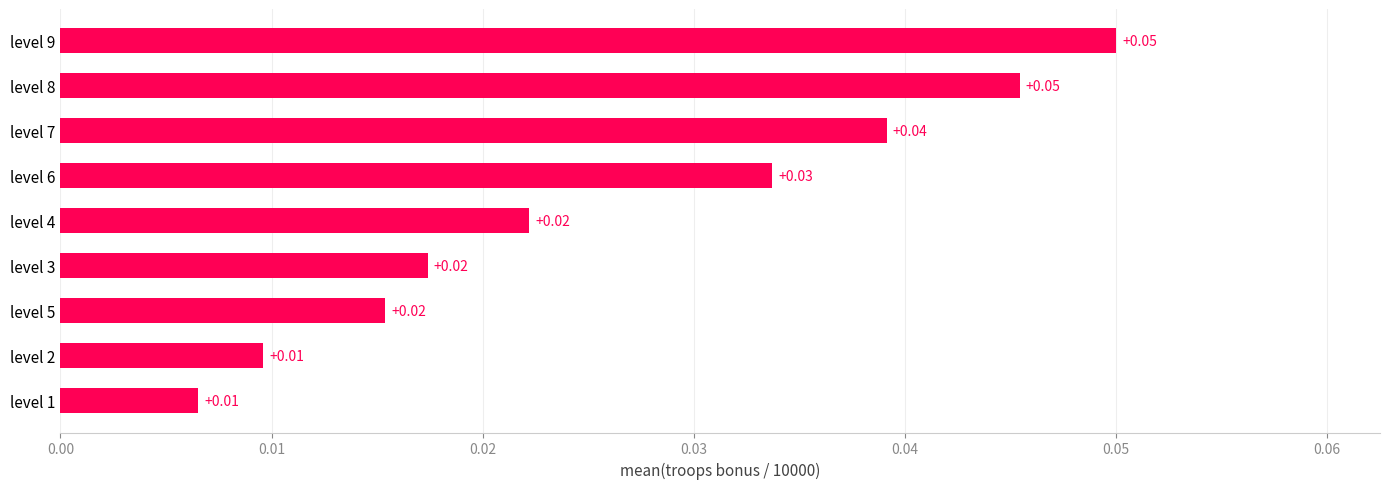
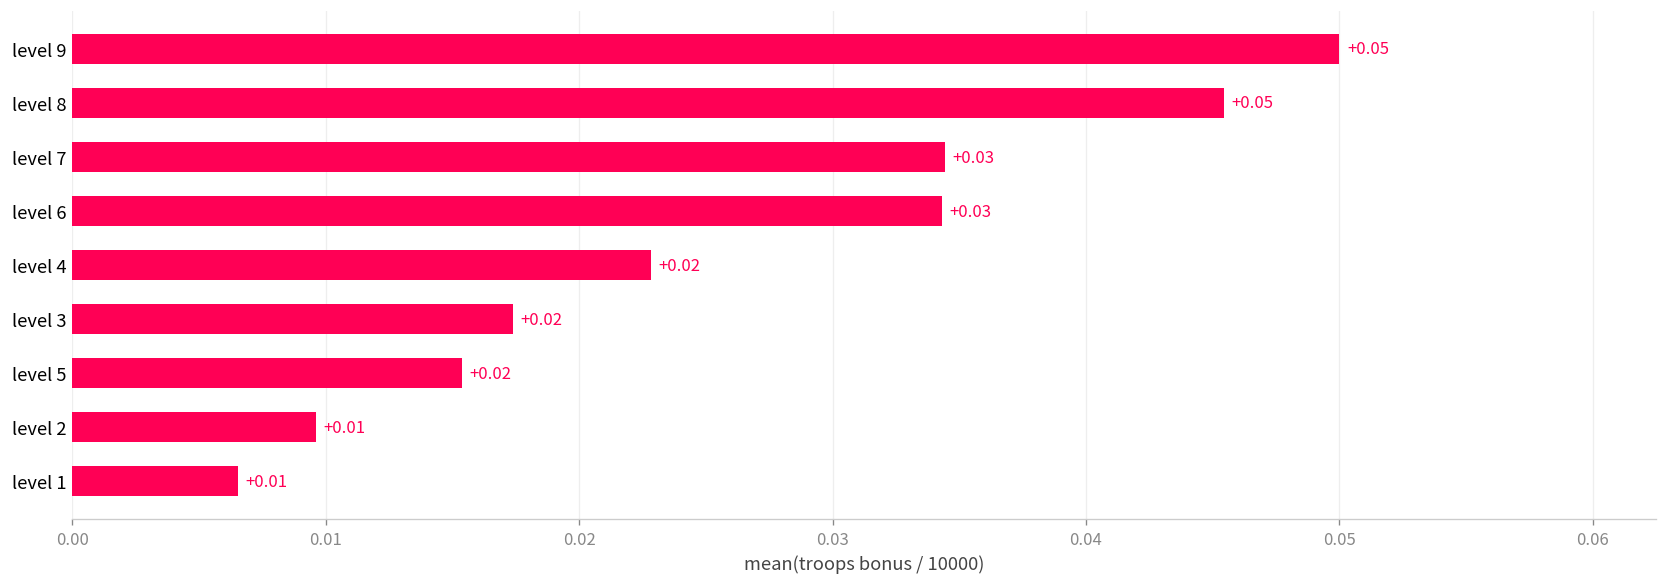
  {
    "level 9": "+0.05",
    "level 8": "+0.05",
-   "level 7": "+0.04",
-   "level 6": "0.0337",
-   "level 4": "0.0222",
+   "level 7": "+0.03",
+   "level 6": "0.0343",
+   "level 4": "0.0228",
    "level 3": "+0.02",
    "level 5": "+0.02",
    "level 2": "+0.01",
    "level 1": "+0.01"
  }
